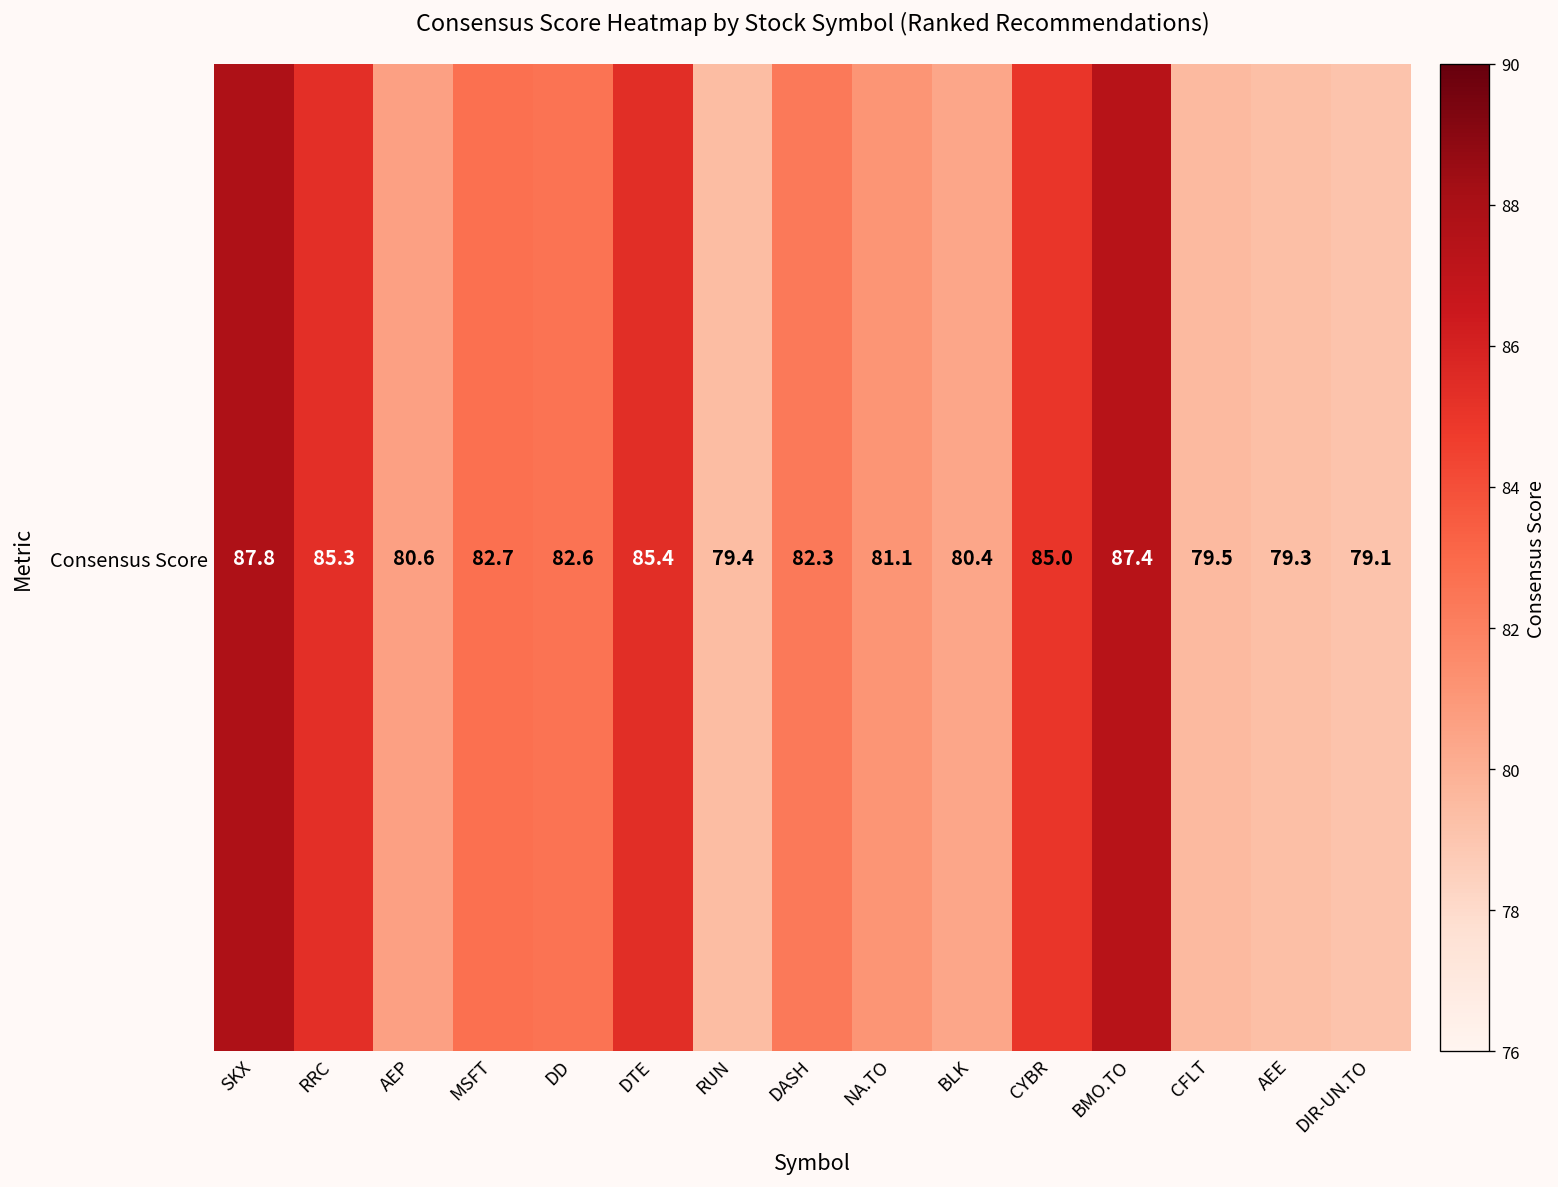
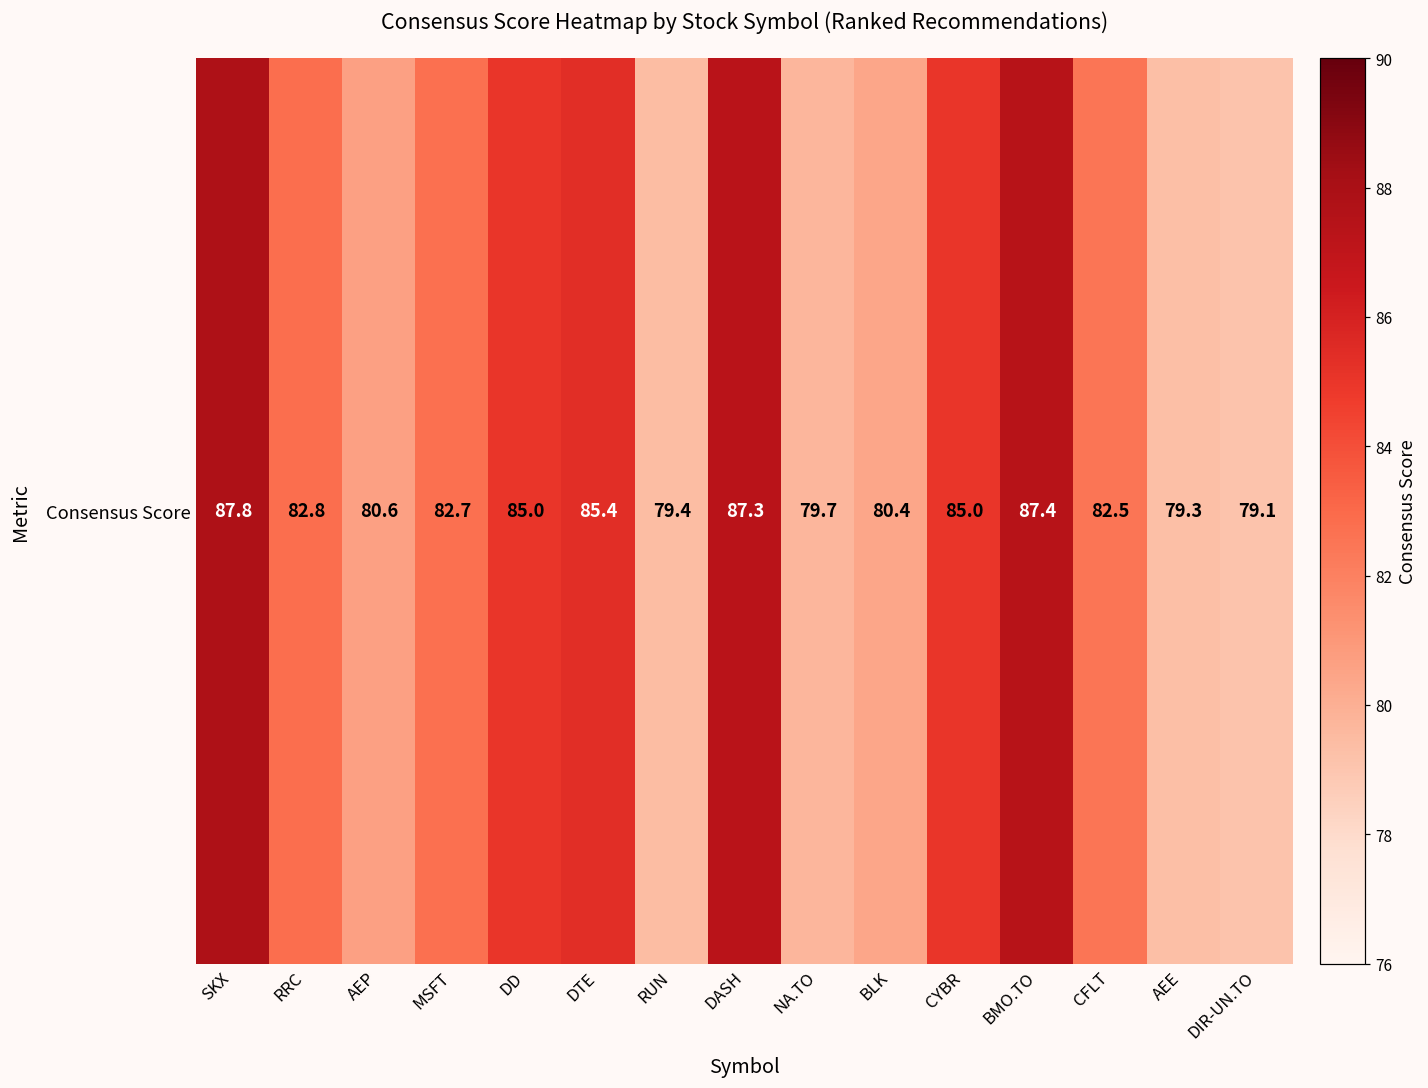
  {
    "Consensus Score": {
      "SKX": 87.8,
-     "RRC": 85.3,
+     "RRC": 82.8,
      "AEP": 80.6,
      "MSFT": 82.7,
-     "DD": 82.6,
+     "DD": 85.0,
      "DTE": 85.4,
      "RUN": 79.4,
-     "DASH": 82.3,
-     "NA.TO": 81.1,
+     "DASH": 87.3,
+     "NA.TO": 79.7,
      "BLK": 80.4,
      "CYBR": 85.0,
      "BMO.TO": 87.4,
-     "CFLT": 79.5,
+     "CFLT": 82.5,
      "AEE": 79.3,
      "DIR-UN.TO": 79.1
    }
  }
